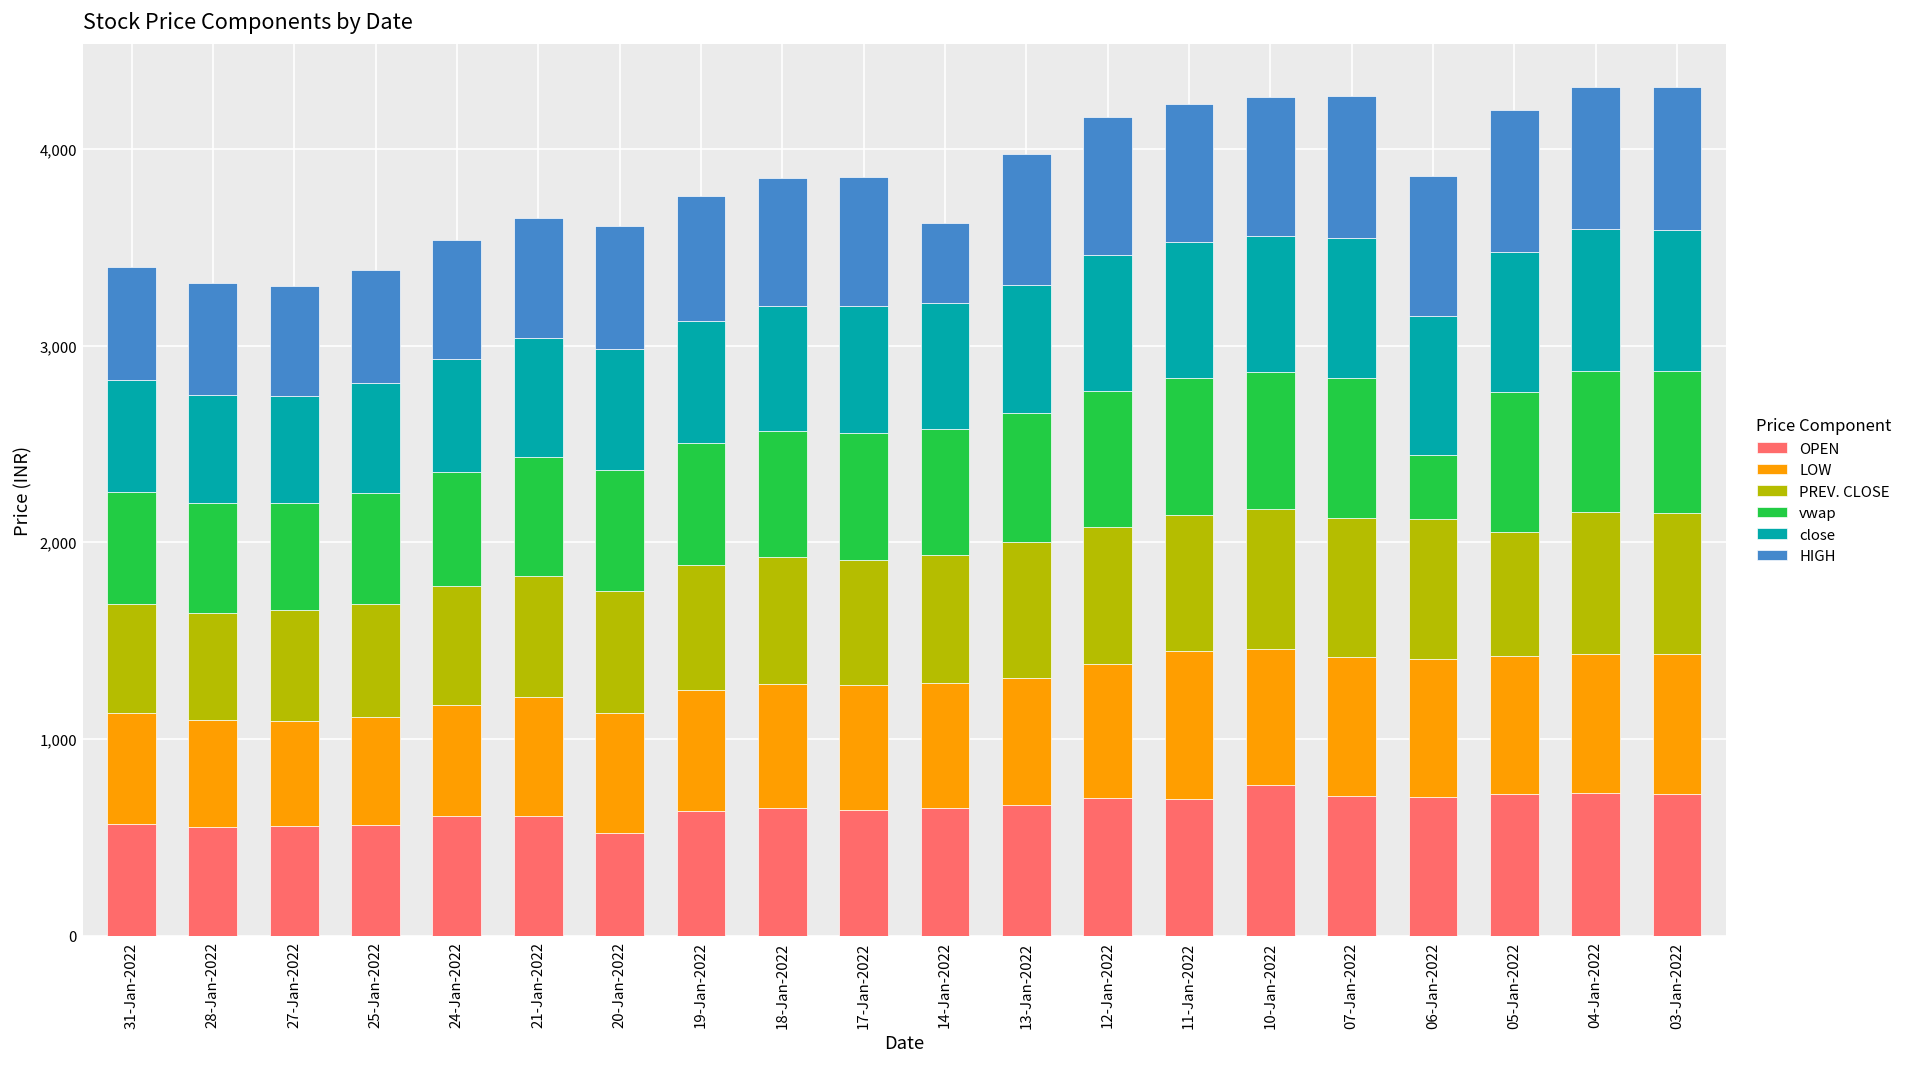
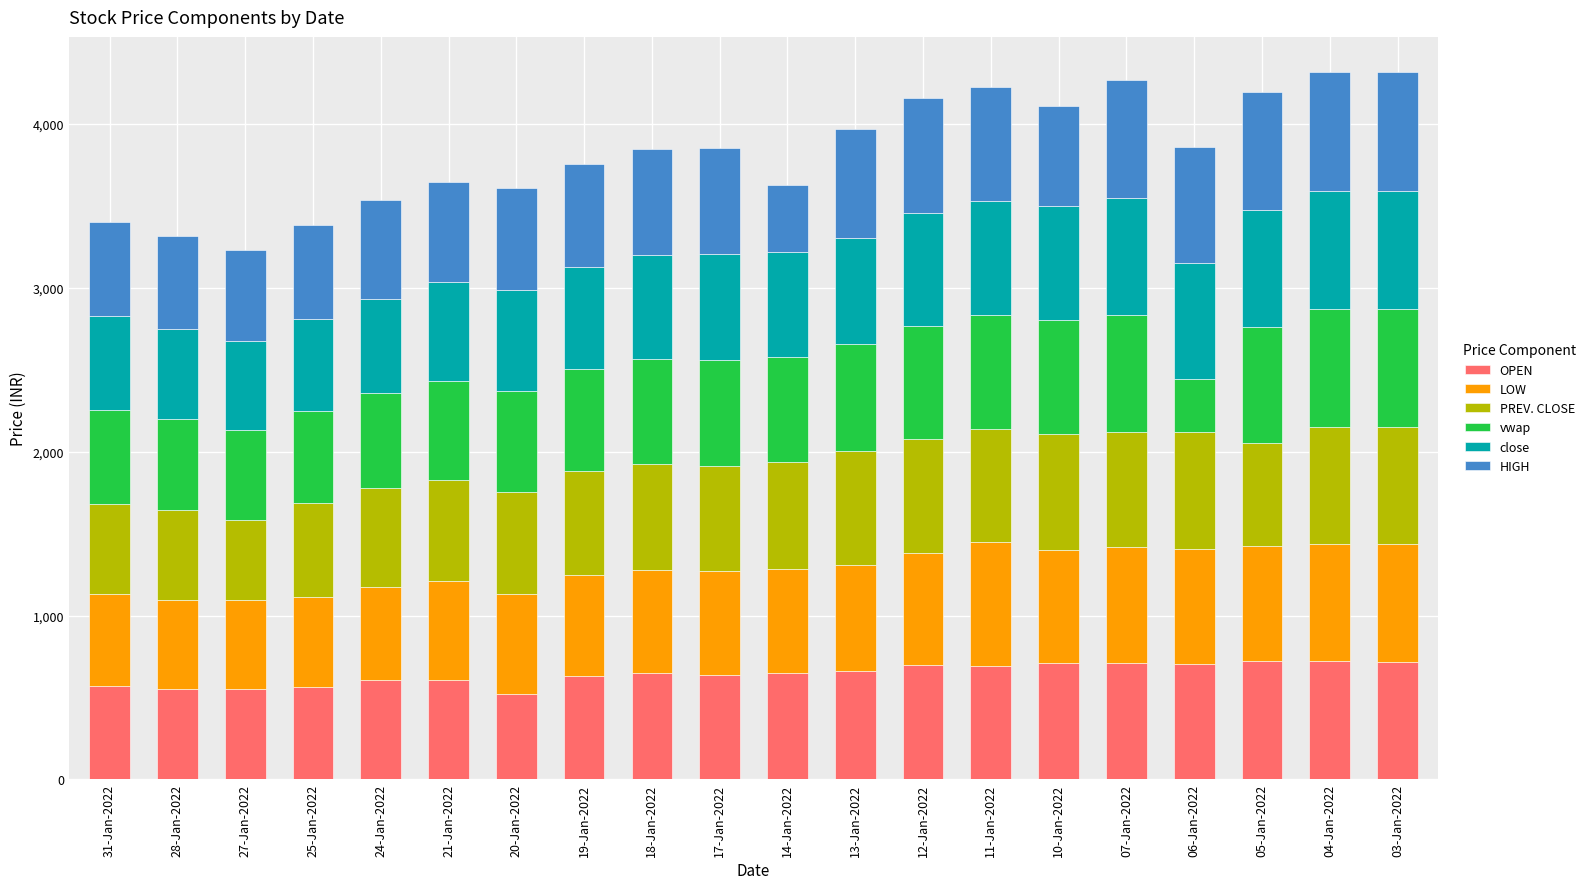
  {
    "OPEN": {
      "31-Jan-2022": 570,
      "28-Jan-2022": 550,
      "27-Jan-2022": 560,
      "25-Jan-2022": 560,
      "24-Jan-2022": 610,
      "21-Jan-2022": 610,
      "20-Jan-2022": 520,
      "19-Jan-2022": 630,
      "18-Jan-2022": 650,
      "17-Jan-2022": 640,
      "14-Jan-2022": 650,
      "13-Jan-2022": 660,
      "12-Jan-2022": 700,
      "11-Jan-2022": 700,
-     "10-Jan-2022": 770,
+     "10-Jan-2022": 710,
      "07-Jan-2022": 710,
      "06-Jan-2022": 710,
      "05-Jan-2022": 720,
      "04-Jan-2022": 720,
      "03-Jan-2022": 720
    },
    "LOW": {
      "31-Jan-2022": 560,
      "28-Jan-2022": 550,
      "27-Jan-2022": 540,
      "25-Jan-2022": 550,
      "24-Jan-2022": 570,
      "21-Jan-2022": 600,
      "20-Jan-2022": 610,
      "19-Jan-2022": 620,
      "18-Jan-2022": 630,
      "17-Jan-2022": 630,
      "14-Jan-2022": 640,
      "13-Jan-2022": 650,
      "12-Jan-2022": 680,
      "11-Jan-2022": 750,
      "10-Jan-2022": 690,
      "07-Jan-2022": 710,
      "06-Jan-2022": 700,
      "05-Jan-2022": 700,
      "04-Jan-2022": 710,
      "03-Jan-2022": 720
    },
    "PREV. CLOSE": {
      "31-Jan-2022": 550,
      "28-Jan-2022": 540,
-     "27-Jan-2022": 560,
+     "27-Jan-2022": 490,
      "25-Jan-2022": 570,
      "24-Jan-2022": 610,
      "21-Jan-2022": 620,
      "20-Jan-2022": 620,
      "19-Jan-2022": 630,
      "18-Jan-2022": 650,
      "17-Jan-2022": 640,
      "14-Jan-2022": 650,
      "13-Jan-2022": 690,
      "12-Jan-2022": 690,
      "11-Jan-2022": 690,
      "10-Jan-2022": 710,
      "07-Jan-2022": 710,
      "06-Jan-2022": 710,
      "05-Jan-2022": 630,
      "04-Jan-2022": 720,
      "03-Jan-2022": 720
    },
    "vwap": {
      "31-Jan-2022": 570,
      "28-Jan-2022": 560,
      "27-Jan-2022": 540,
      "25-Jan-2022": 560,
      "24-Jan-2022": 580,
      "21-Jan-2022": 610,
      "20-Jan-2022": 620,
      "19-Jan-2022": 620,
      "18-Jan-2022": 640,
      "17-Jan-2022": 640,
      "14-Jan-2022": 640,
      "13-Jan-2022": 650,
      "12-Jan-2022": 690,
      "11-Jan-2022": 690,
      "10-Jan-2022": 700,
      "07-Jan-2022": 710,
      "06-Jan-2022": 320,
      "05-Jan-2022": 710,
      "04-Jan-2022": 720,
      "03-Jan-2022": 720
    },
    "close": {
      "31-Jan-2022": 570,
      "28-Jan-2022": 550,
      "27-Jan-2022": 540,
      "25-Jan-2022": 560,
      "24-Jan-2022": 570,
      "21-Jan-2022": 610,
      "20-Jan-2022": 620,
      "19-Jan-2022": 620,
      "18-Jan-2022": 630,
      "17-Jan-2022": 650,
      "14-Jan-2022": 640,
      "13-Jan-2022": 650,
      "12-Jan-2022": 690,
      "11-Jan-2022": 690,
      "10-Jan-2022": 690,
      "07-Jan-2022": 710,
      "06-Jan-2022": 710,
      "05-Jan-2022": 710,
      "04-Jan-2022": 720,
      "03-Jan-2022": 720
    },
    "HIGH": {
      "31-Jan-2022": 570,
      "28-Jan-2022": 560,
      "27-Jan-2022": 560,
      "25-Jan-2022": 570,
      "24-Jan-2022": 610,
      "21-Jan-2022": 610,
      "20-Jan-2022": 620,
      "19-Jan-2022": 630,
      "18-Jan-2022": 650,
      "17-Jan-2022": 650,
      "14-Jan-2022": 410,
      "13-Jan-2022": 670,
      "12-Jan-2022": 700,
      "11-Jan-2022": 700,
-     "10-Jan-2022": 710,
+     "10-Jan-2022": 610,
      "07-Jan-2022": 720,
      "06-Jan-2022": 710,
      "05-Jan-2022": 720,
      "04-Jan-2022": 720,
      "03-Jan-2022": 730
    }
  }
